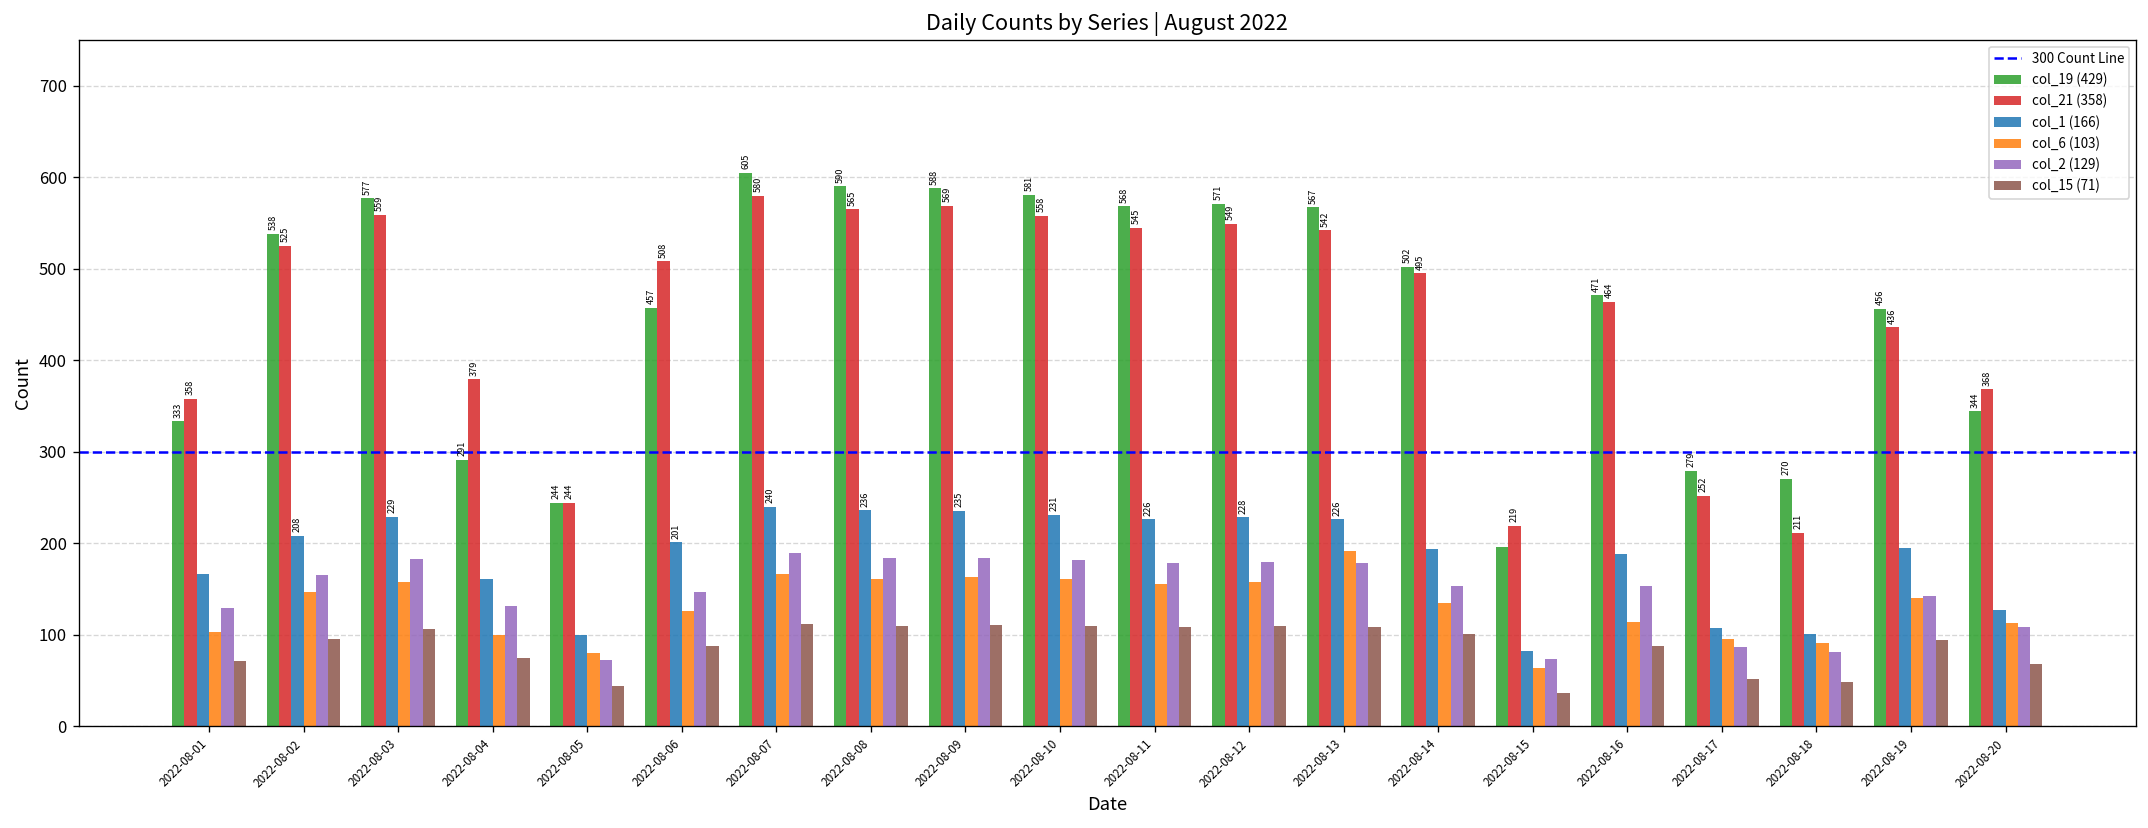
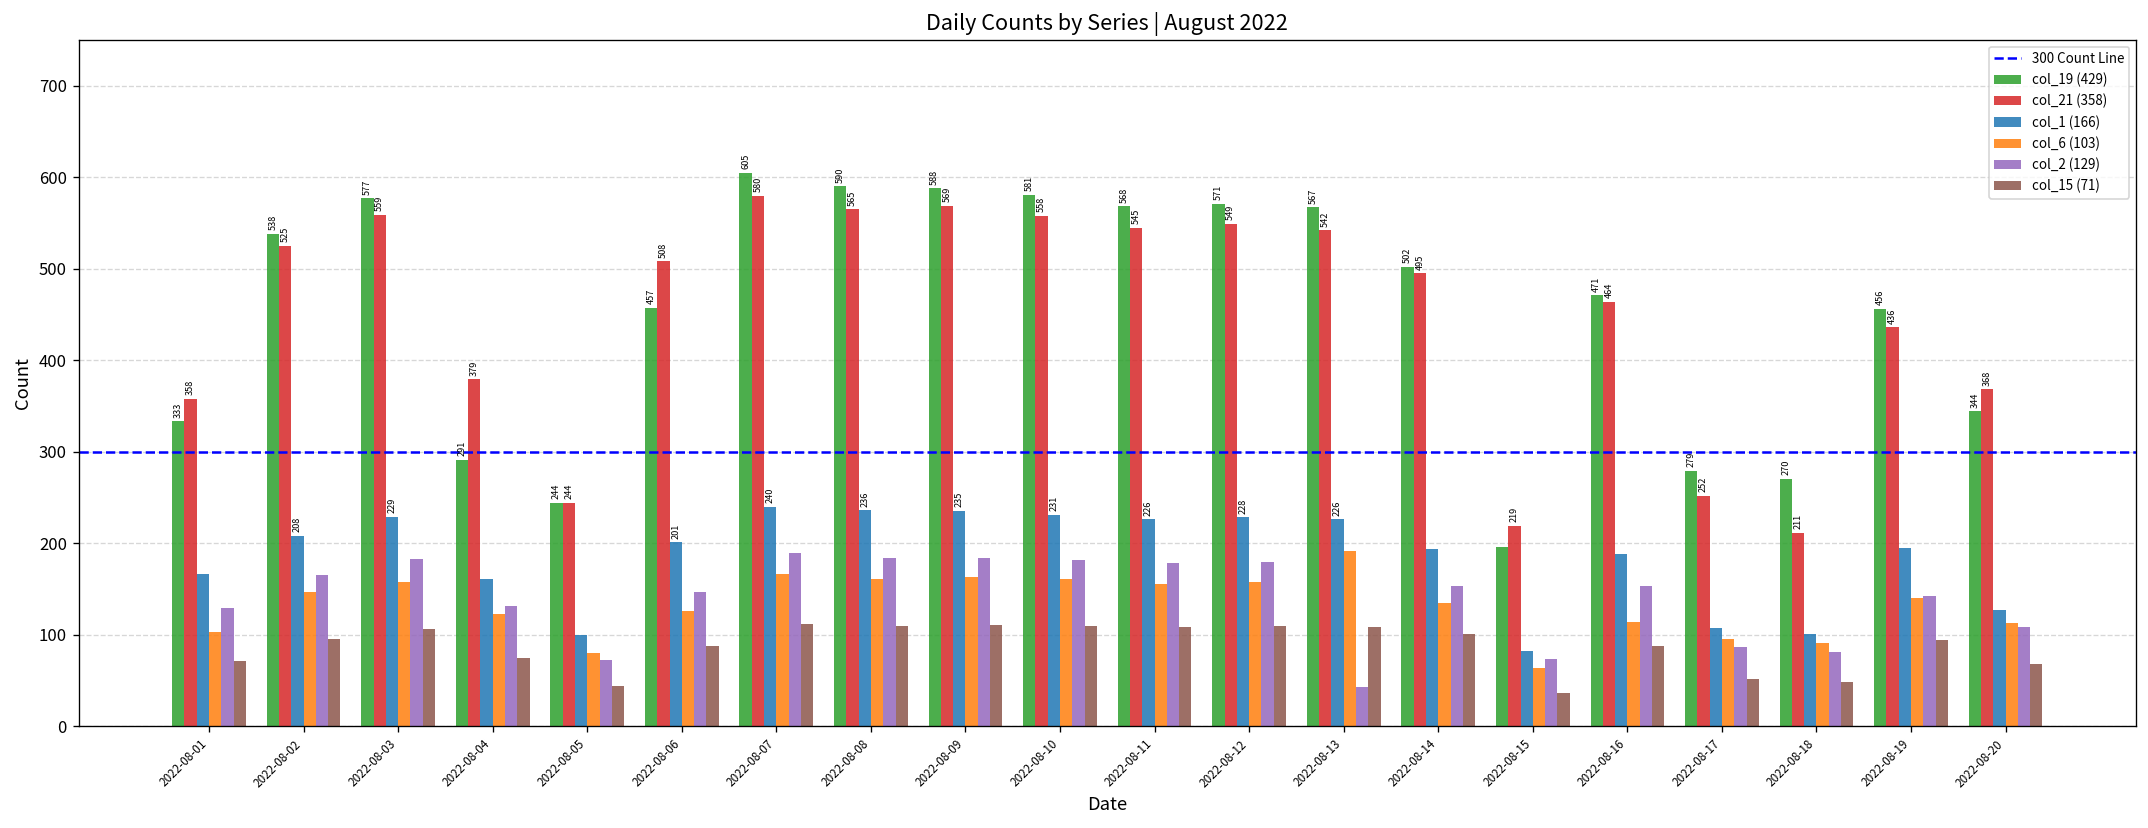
  {
    "col_19 (429)": {
      "2022-08-01": 333,
      "2022-08-02": 538,
      "2022-08-03": 577,
      "2022-08-04": 291,
      "2022-08-05": 244,
      "2022-08-06": 457,
      "2022-08-07": 605,
      "2022-08-08": 590,
      "2022-08-09": 588,
      "2022-08-10": 581,
      "2022-08-11": 568,
      "2022-08-12": 571,
      "2022-08-13": 567,
      "2022-08-14": 502,
      "2022-08-16": 471,
      "2022-08-17": 279,
      "2022-08-18": 270,
      "2022-08-19": 456,
      "2022-08-20": 344
    },
    "col_21 (358)": {
      "2022-08-01": 358,
      "2022-08-02": 525,
      "2022-08-03": 559,
      "2022-08-04": 379,
      "2022-08-05": 244,
      "2022-08-06": 508,
      "2022-08-07": 580,
      "2022-08-08": 565,
      "2022-08-09": 569,
      "2022-08-10": 558,
      "2022-08-11": 545,
      "2022-08-12": 549,
      "2022-08-13": 542,
      "2022-08-14": 495,
      "2022-08-15": 219,
      "2022-08-16": 464,
      "2022-08-17": 252,
      "2022-08-18": 211,
      "2022-08-19": 436,
      "2022-08-20": 368
    },
    "col_1 (166)": {
      "2022-08-02": 208,
      "2022-08-03": 229,
      "2022-08-06": 201,
      "2022-08-07": 240,
      "2022-08-08": 236,
      "2022-08-09": 235,
      "2022-08-10": 231,
      "2022-08-11": 226,
      "2022-08-12": 228,
      "2022-08-13": 226
    },
    "col_6 (103)": {
      "2022-08-01": 100,
      "2022-08-02": 150,
      "2022-08-03": 160,
-     "2022-08-04": 100,
+     "2022-08-04": 120,
      "2022-08-05": 80,
      "2022-08-06": 130,
      "2022-08-07": 170,
      "2022-08-08": 160,
      "2022-08-09": 160,
      "2022-08-10": 160,
      "2022-08-11": 160,
      "2022-08-12": 160,
      "2022-08-13": 190,
      "2022-08-14": 140,
      "2022-08-15": 60,
      "2022-08-16": 110,
      "2022-08-17": 100,
      "2022-08-18": 90,
      "2022-08-19": 140,
      "2022-08-20": 110
    },
    "col_2 (129)": {
      "2022-08-01": 130,
      "2022-08-02": 170,
      "2022-08-03": 180,
      "2022-08-04": 130,
      "2022-08-05": 70,
      "2022-08-06": 150,
      "2022-08-07": 190,
      "2022-08-08": 180,
      "2022-08-09": 180,
      "2022-08-10": 180,
      "2022-08-11": 180,
      "2022-08-12": 180,
-     "2022-08-13": 180,
+     "2022-08-13": 40,
      "2022-08-14": 150,
      "2022-08-15": 70,
      "2022-08-16": 150,
      "2022-08-17": 90,
      "2022-08-18": 80,
      "2022-08-19": 140,
      "2022-08-20": 110
    },
    "col_15 (71)": {
      "2022-08-01": 70,
      "2022-08-02": 100,
      "2022-08-03": 110,
      "2022-08-04": 70,
      "2022-08-05": 40,
      "2022-08-06": 90,
      "2022-08-07": 110,
      "2022-08-08": 110,
      "2022-08-09": 110,
      "2022-08-10": 110,
      "2022-08-11": 110,
      "2022-08-12": 110,
      "2022-08-13": 110,
      "2022-08-14": 100,
      "2022-08-15": 40,
      "2022-08-16": 90,
      "2022-08-17": 50,
      "2022-08-18": 50,
      "2022-08-19": 90,
      "2022-08-20": 70
    }
  }
